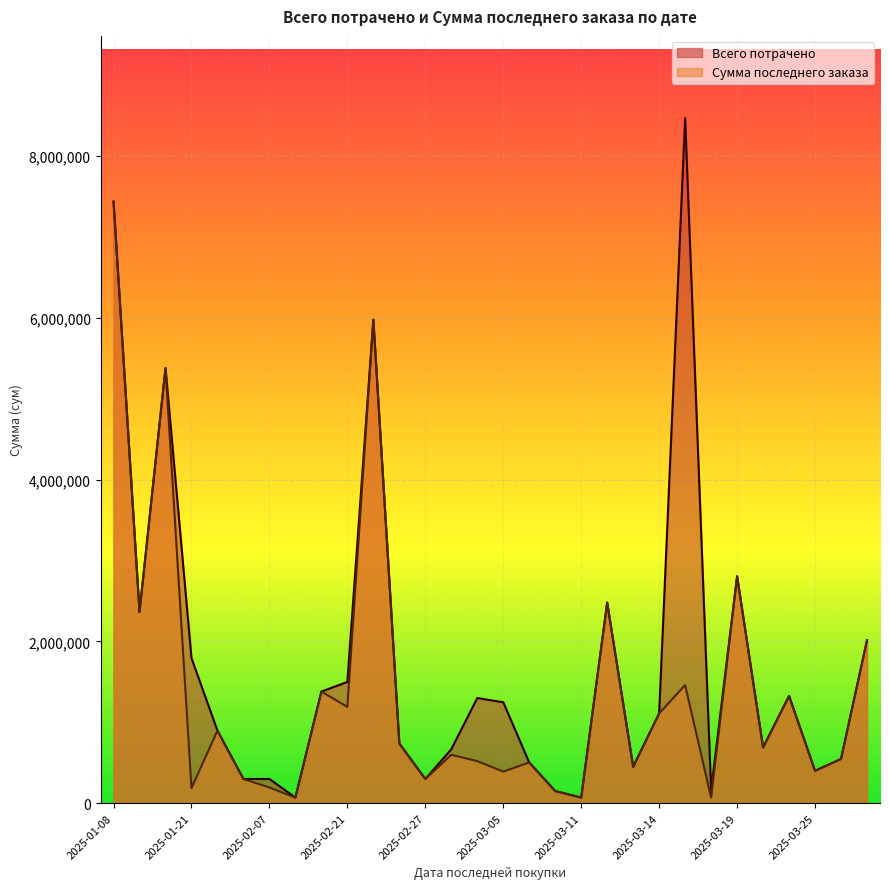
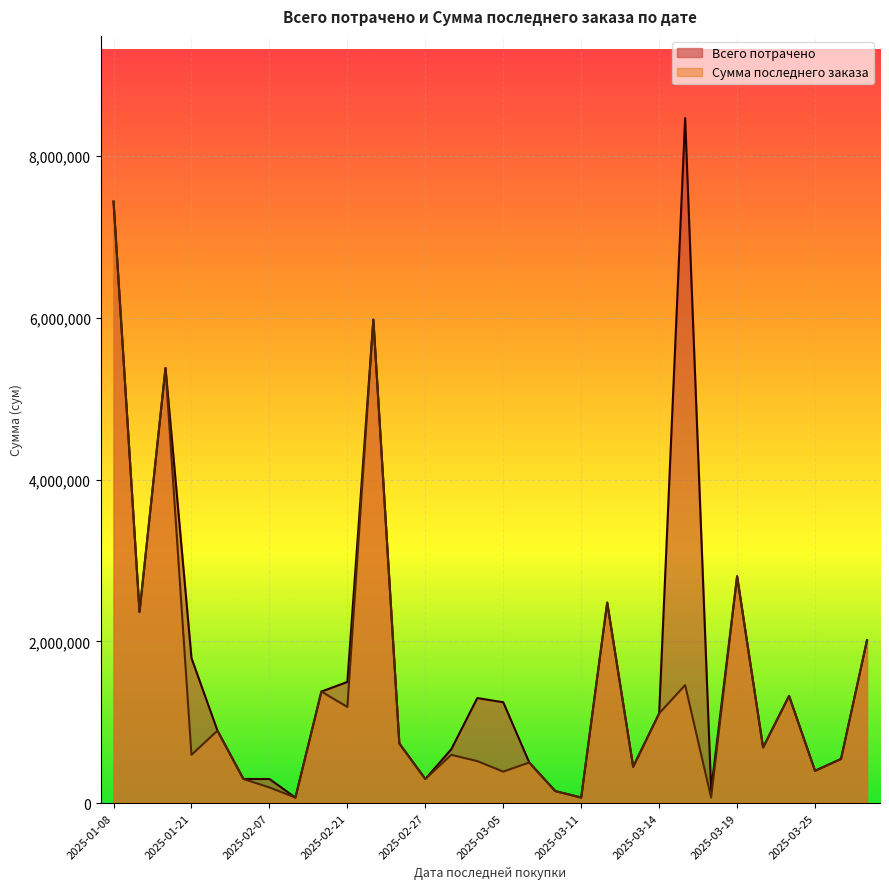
  {
    "Всего потрачено": {
      "2025-01-21": "1,800,000",
      "2025-02-07": "300,000",
      "2025-02-21": "1,500,000"
    },
    "Сумма последнего заказа": {
-     "2025-01-21": "200,000",
+     "2025-01-21": "600,000",
      "2025-02-07": "200,000",
      "2025-02-21": "1,200,000"
    }
  }
